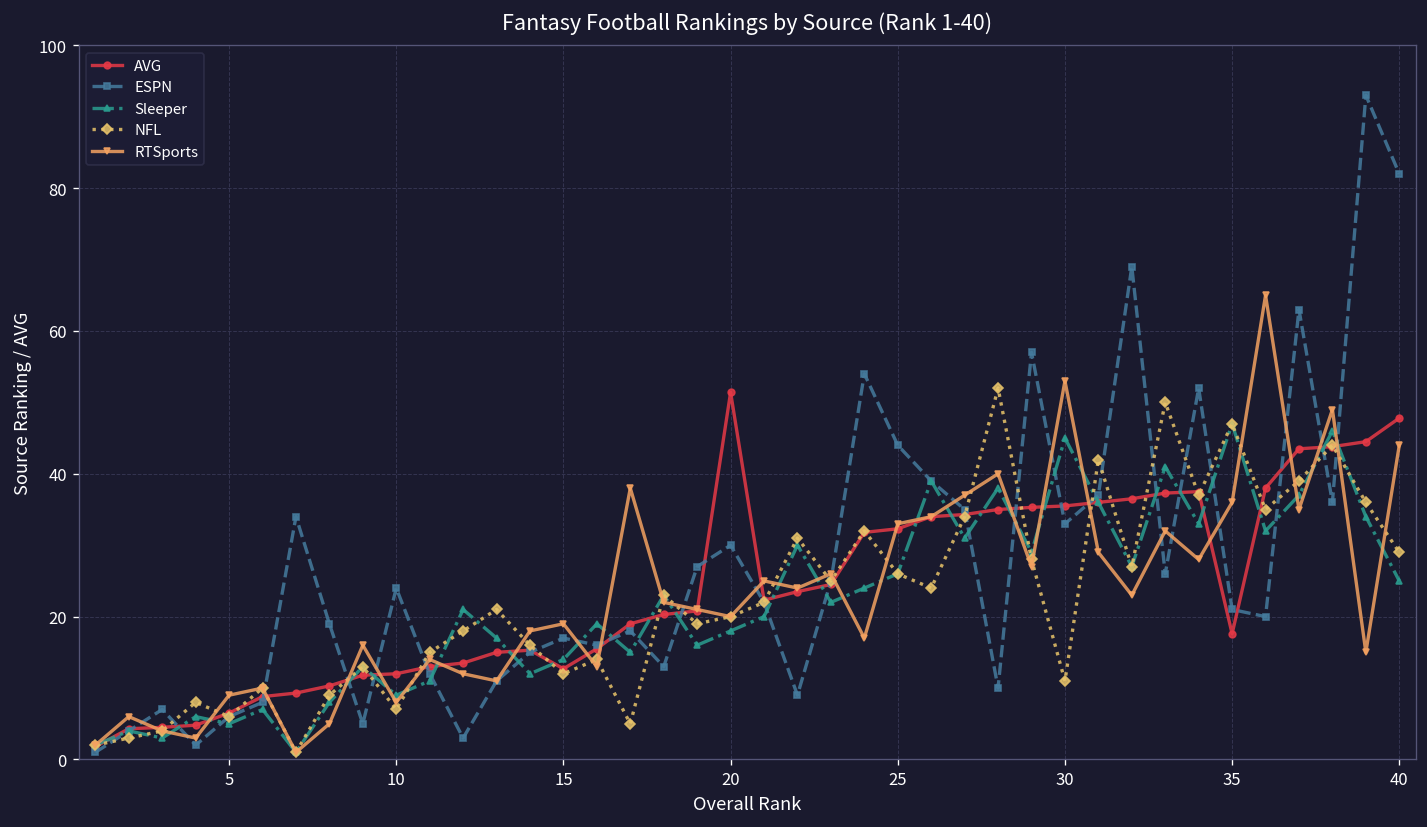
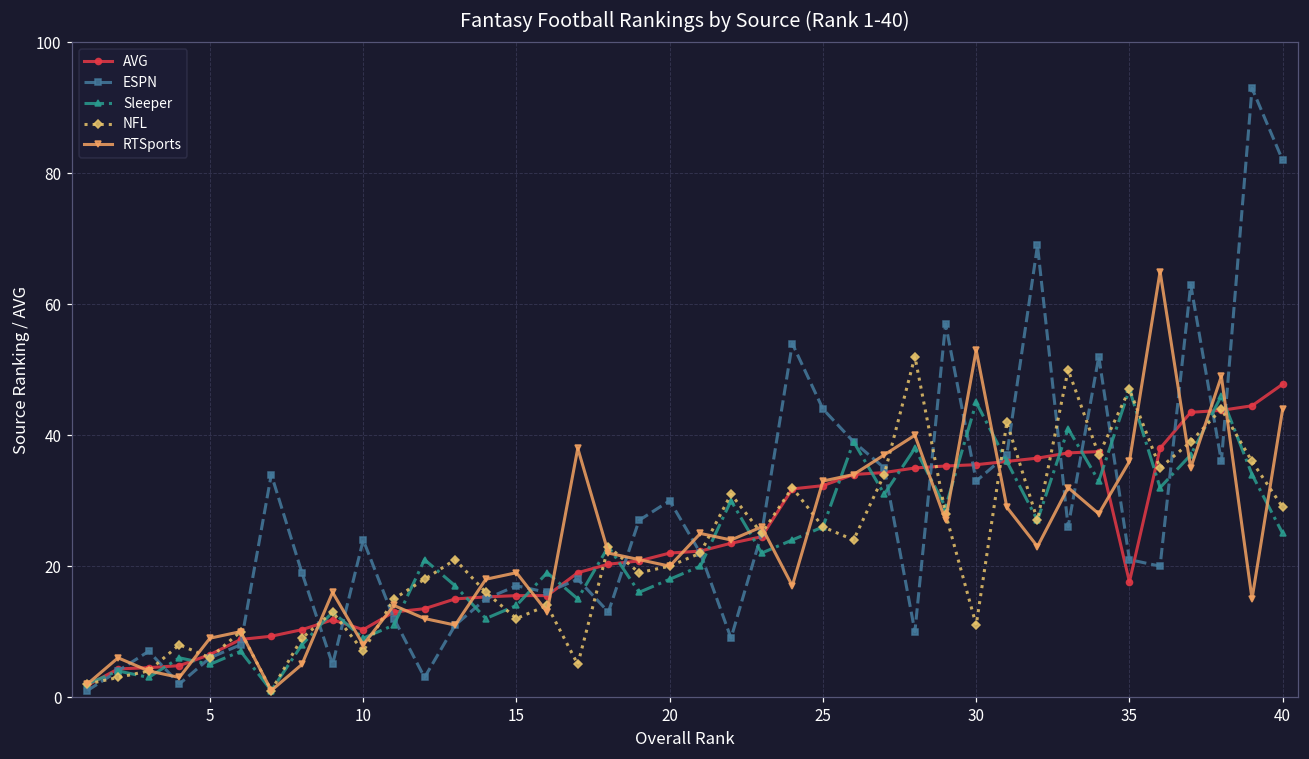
  {
    "AVG": {
      "5": 7,
-     "10": 12,
-     "15": 13,
-     "20": 51,
+     "10": 10,
+     "15": 16,
+     "20": 22,
      "25": 32,
      "30": 36,
      "35": 18,
      "40": 48
    }
  }
